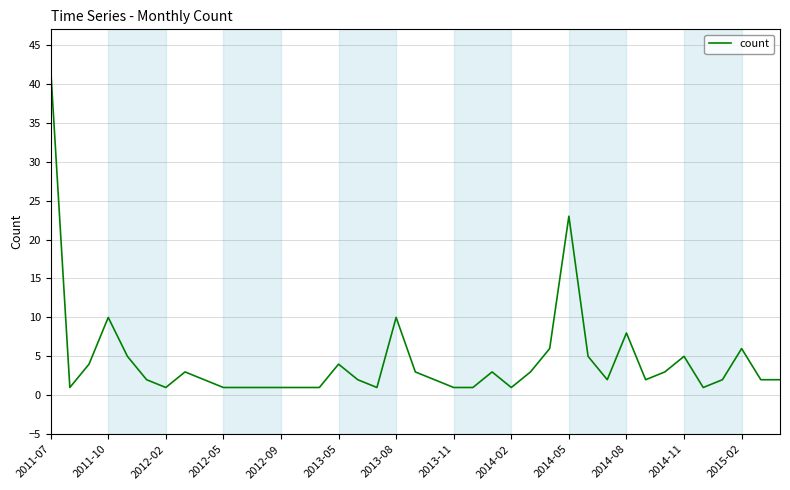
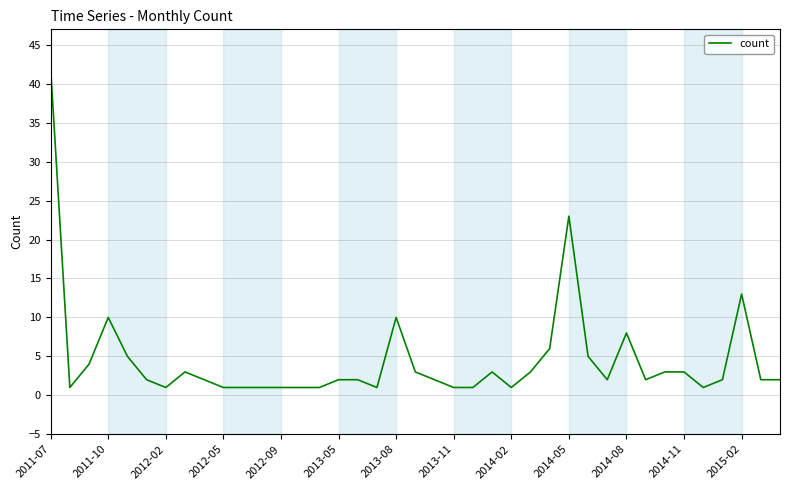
  {
    "2011-07": 42,
    "2011-10": 10,
    "2012-02": 1,
    "2012-05": 1,
    "2012-09": 1,
-   "2013-05": 4,
+   "2013-05": 2,
    "2013-08": 10,
    "2013-11": 1,
    "2014-02": 1,
    "2014-05": 23,
    "2014-08": 8,
-   "2014-11": 5,
-   "2015-02": 6
+   "2014-11": 3,
+   "2015-02": 13
  }
